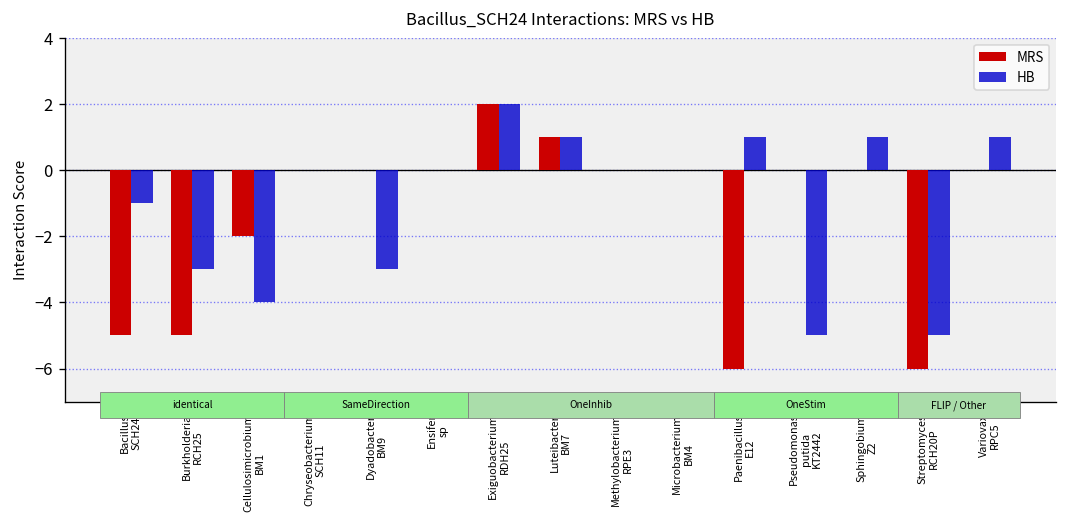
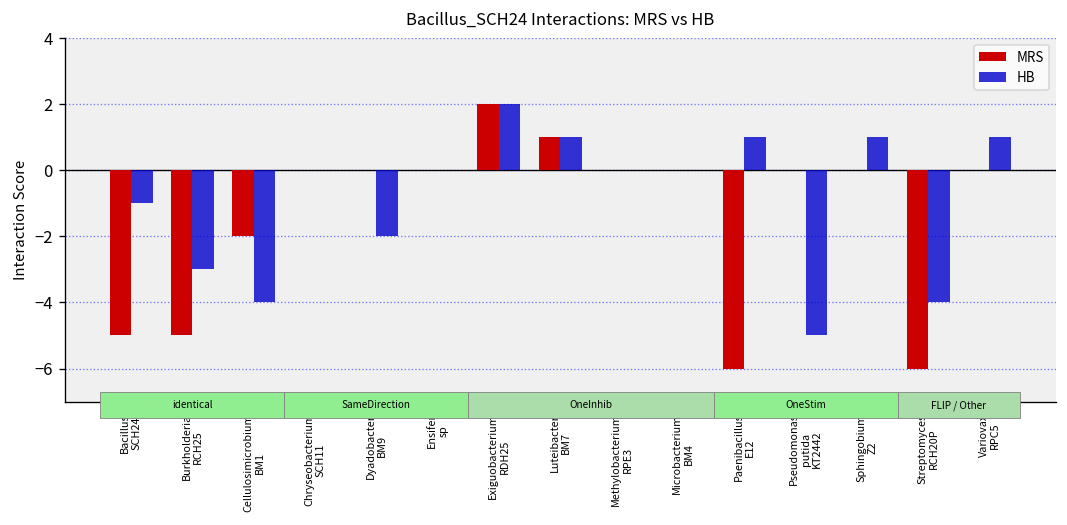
  {
    "MRS": {
      "Bacillus SCH24": -5,
      "Burkholderia RCH25": -5,
      "Cellulosimicrobium BM1": -2,
      "Chryseobacterium SCH11": 0,
      "Dyadobacter BM9": 0,
      "Ensifer sp": 0,
      "Exiguobacterium RDH25": 2,
      "Luteibacter BM7": 1,
      "Methylobacterium RPE3": 0,
      "Microbacterium BM4": 0,
      "Paenibacillus E12": -6,
      "Pseudomonas putida KT2442": 0,
      "Sphingobium Z2": 0,
      "Streptomyces RCH20P": -6,
      "Variovax RPC5": 0
    },
    "HB": {
      "Bacillus SCH24": -1,
      "Burkholderia RCH25": -3,
      "Cellulosimicrobium BM1": -4,
      "Chryseobacterium SCH11": 0,
-     "Dyadobacter BM9": -3,
+     "Dyadobacter BM9": -2,
      "Ensifer sp": 0,
      "Exiguobacterium RDH25": 2,
      "Luteibacter BM7": 1,
      "Methylobacterium RPE3": 0,
      "Microbacterium BM4": 0,
      "Paenibacillus E12": 1,
      "Pseudomonas putida KT2442": -5,
      "Sphingobium Z2": 1,
-     "Streptomyces RCH20P": -5,
+     "Streptomyces RCH20P": -4,
      "Variovax RPC5": 1
    }
  }
